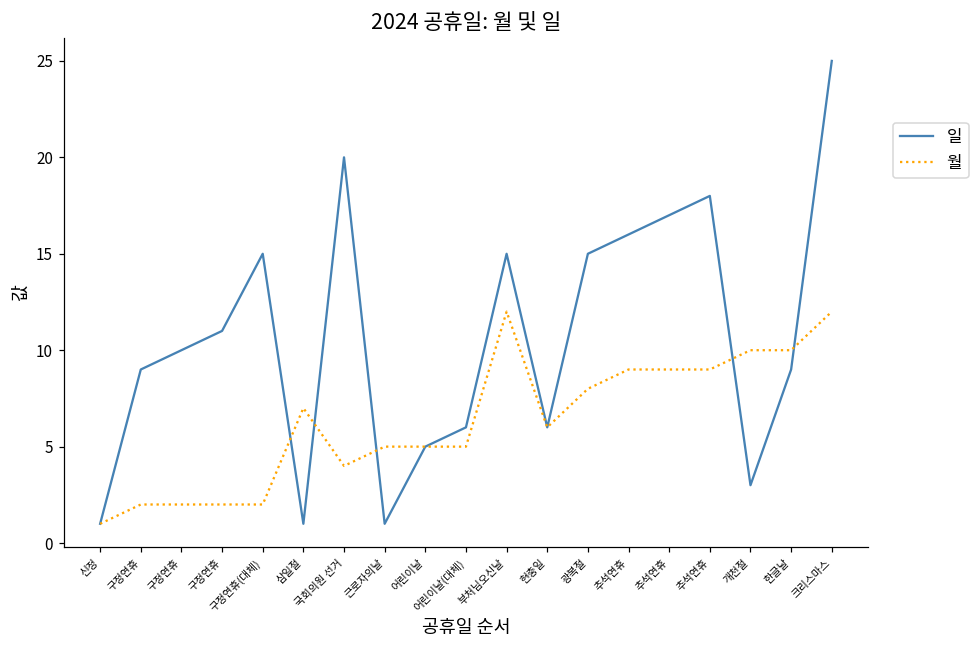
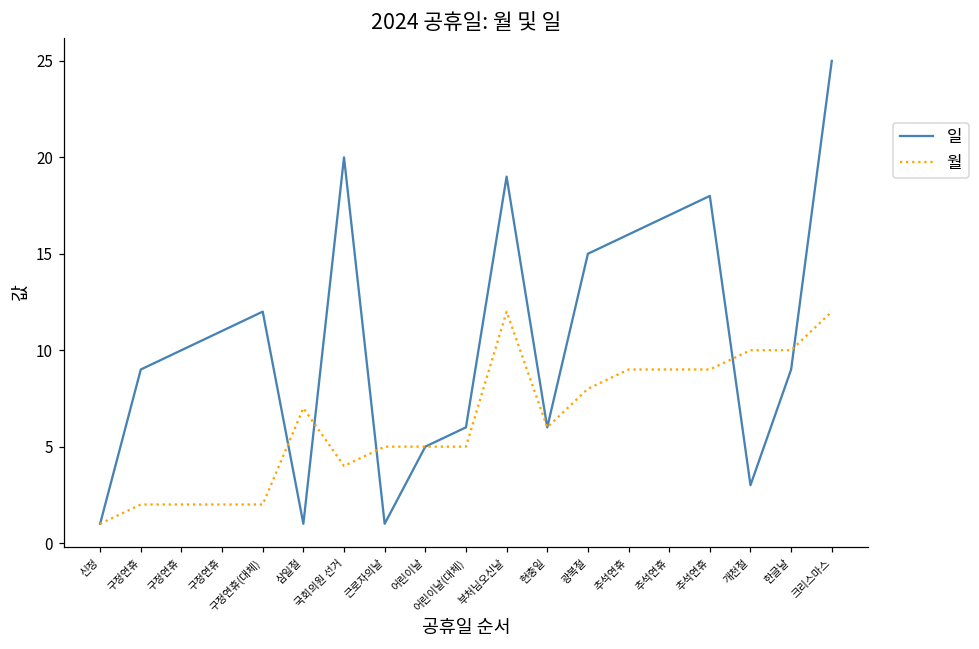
  {
    "일": {
-     "구정연휴(대체)": 15,
+     "구정연휴(대체)": 12,
      "삼일절": 1,
      "국회의원 선거": 20,
      "근로자의날": 1,
      "어린이날(대체)": 6,
-     "부처님오신날": 15,
+     "부처님오신날": 19,
      "광복절": 15,
      "개천절": 3,
      "한글날": 9,
      "크리스마스": 25
    },
    "월": {
      "구정연휴(대체)": 2,
      "삼일절": 7,
      "국회의원 선거": 4,
      "근로자의날": 5,
      "어린이날(대체)": 5,
      "부처님오신날": 12,
      "광복절": 8,
      "개천절": 10,
      "한글날": 10,
      "크리스마스": 12
    }
  }
